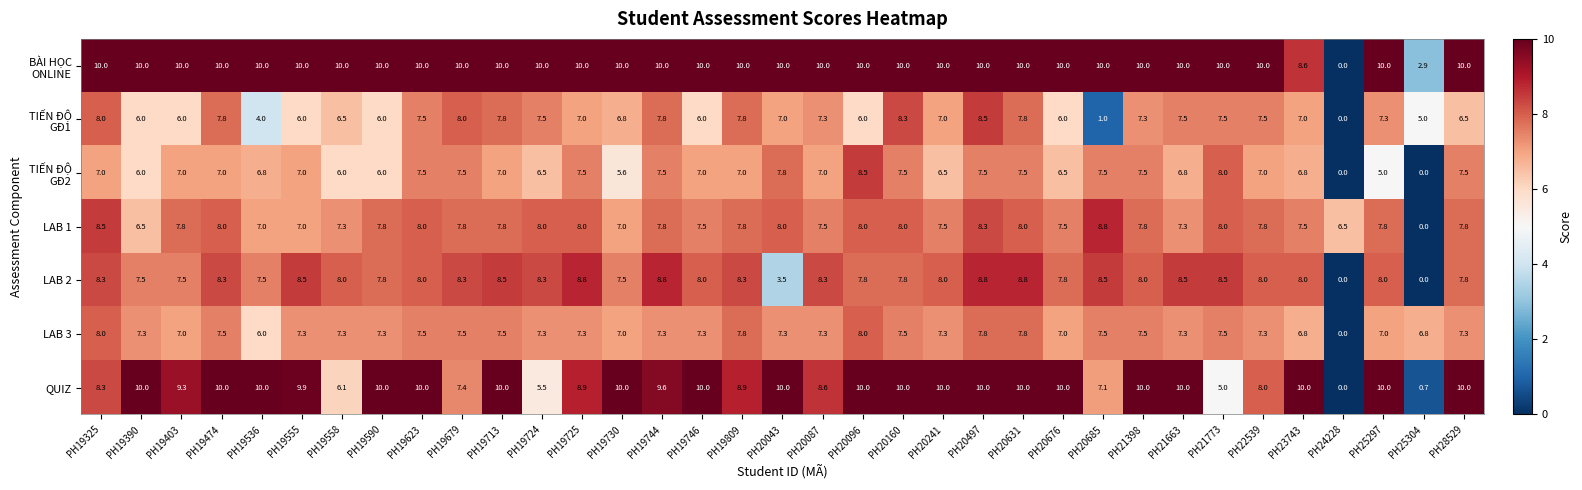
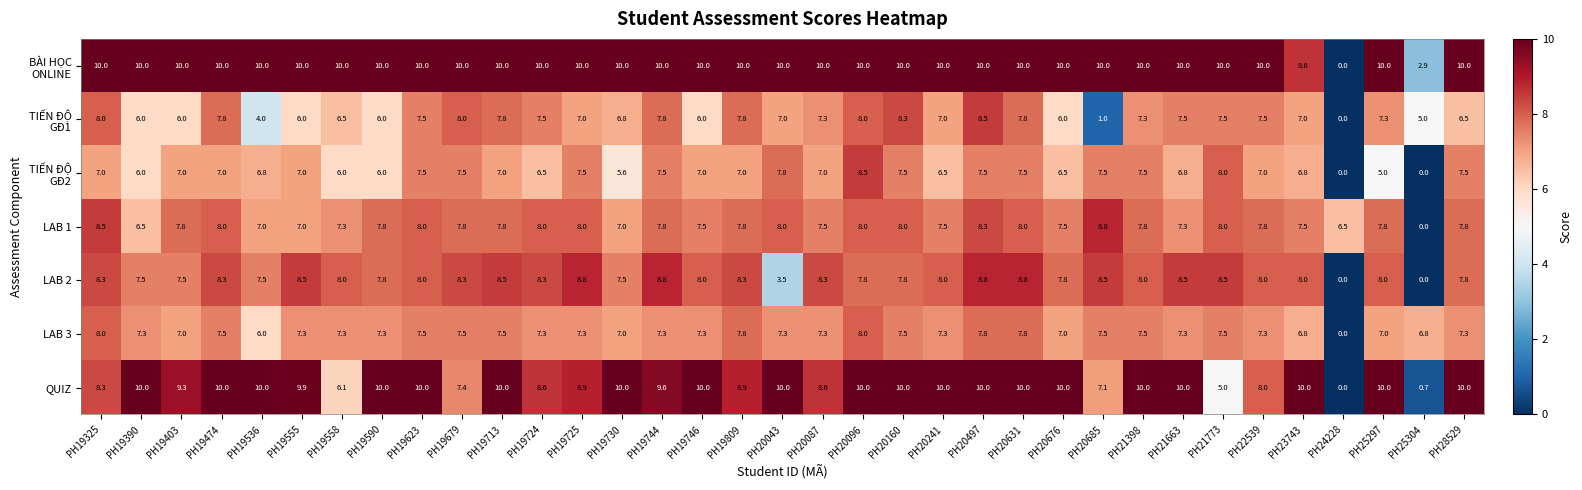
  {
    "TIẾN ĐỘ GĐ1": {
      "PH19325": 8.0,
      "PH19390": 6.0,
      "PH19403": 6.0,
      "PH19474": 7.8,
      "PH19536": 4.0,
      "PH19555": 6.0,
      "PH19558": 6.5,
      "PH19590": 6.0,
      "PH19623": 7.5,
      "PH19679": 8.0,
      "PH19713": 7.8,
      "PH19724": 7.5,
      "PH19725": 7.0,
      "PH19730": 6.8,
      "PH19744": 7.8,
      "PH19746": 6.0,
      "PH19809": 7.8,
      "PH20043": 7.0,
      "PH20087": 7.3,
-     "PH20096": 6.0,
+     "PH20096": 8.0,
      "PH20160": 8.3,
      "PH20241": 7.0,
      "PH20497": 8.5,
      "PH20631": 7.8,
      "PH20676": 6.0,
      "PH20685": 1.0,
      "PH21398": 7.3,
      "PH21663": 7.5,
      "PH21773": 7.5,
      "PH22539": 7.5,
      "PH23743": 7.0,
      "PH24228": 0.0,
      "PH25297": 7.3,
      "PH25304": 5.0,
      "PH28529": 6.5
    },
    "QUIZ": {
      "PH19325": 8.3,
      "PH19390": 10.0,
      "PH19403": 9.3,
      "PH19474": 10.0,
      "PH19536": 10.0,
      "PH19555": 9.9,
      "PH19558": 6.1,
      "PH19590": 10.0,
      "PH19623": 10.0,
      "PH19679": 7.4,
      "PH19713": 10.0,
-     "PH19724": 5.5,
+     "PH19724": 8.6,
      "PH19725": 8.9,
      "PH19730": 10.0,
      "PH19744": 9.6,
      "PH19746": 10.0,
      "PH19809": 8.9,
      "PH20043": 10.0,
      "PH20087": 8.6,
      "PH20096": 10.0,
      "PH20160": 10.0,
      "PH20241": 10.0,
      "PH20497": 10.0,
      "PH20631": 10.0,
      "PH20676": 10.0,
      "PH20685": 7.1,
      "PH21398": 10.0,
      "PH21663": 10.0,
      "PH21773": 5.0,
      "PH22539": 8.0,
      "PH23743": 10.0,
      "PH24228": 0.0,
      "PH25297": 10.0,
      "PH25304": 0.7,
      "PH28529": 10.0
    }
  }
